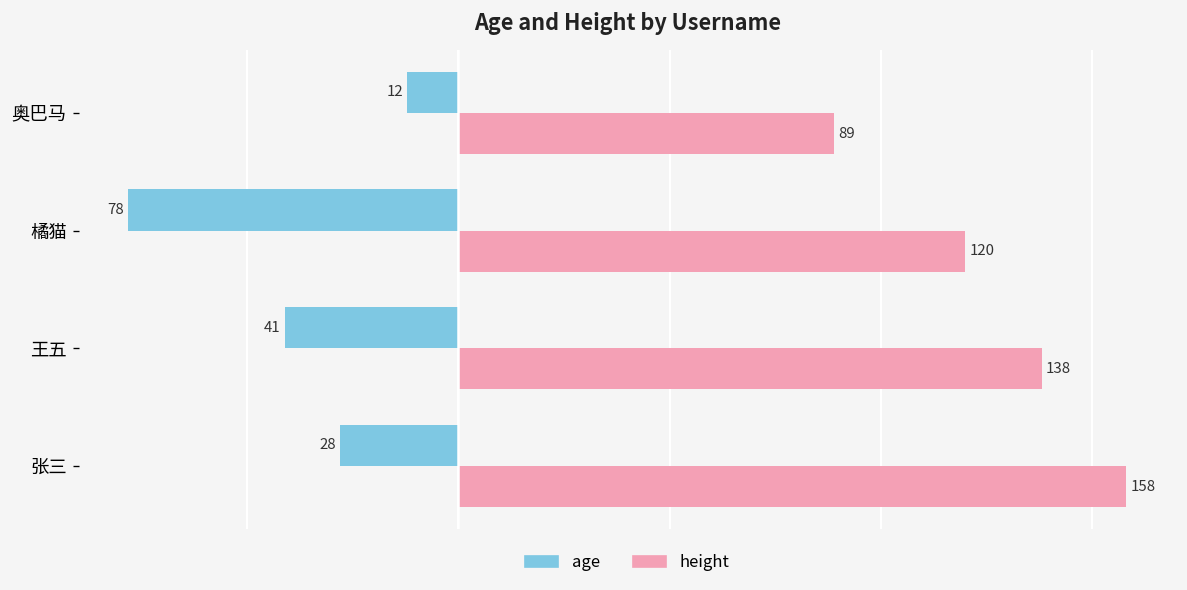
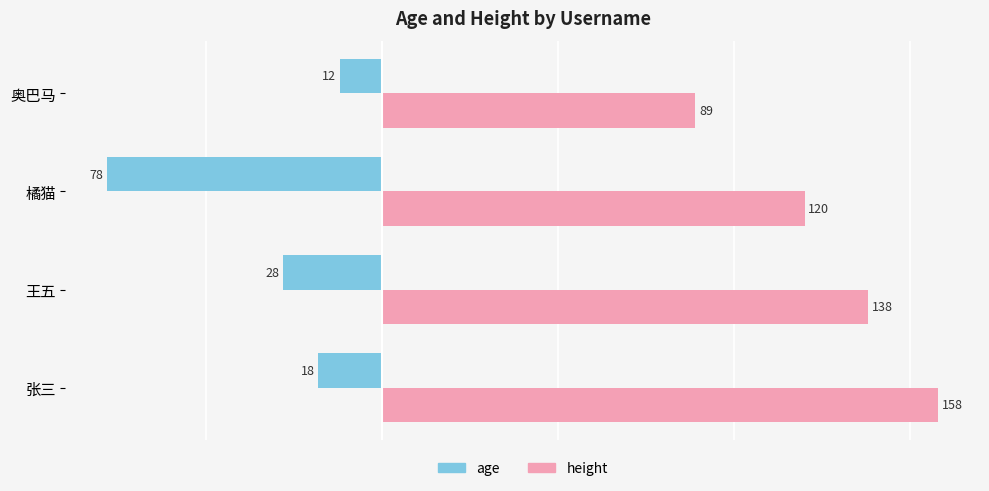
  {
    "age": {
-     "王五": 41,
-     "张三": 28
+     "王五": 28,
+     "张三": 18
    },
    "height": {
      "奥巴马": 89,
      "橘猫": 120,
      "王五": 138,
      "张三": 158
    }
  }
